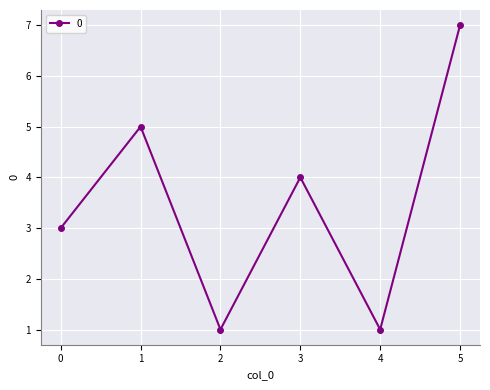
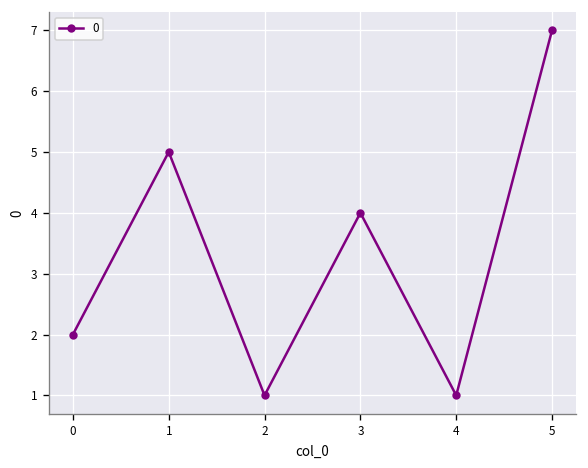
  {
-   "0": 3,
+   "0": 2,
    "1": 5,
    "2": 1,
    "3": 4,
    "4": 1,
    "5": 7
  }
